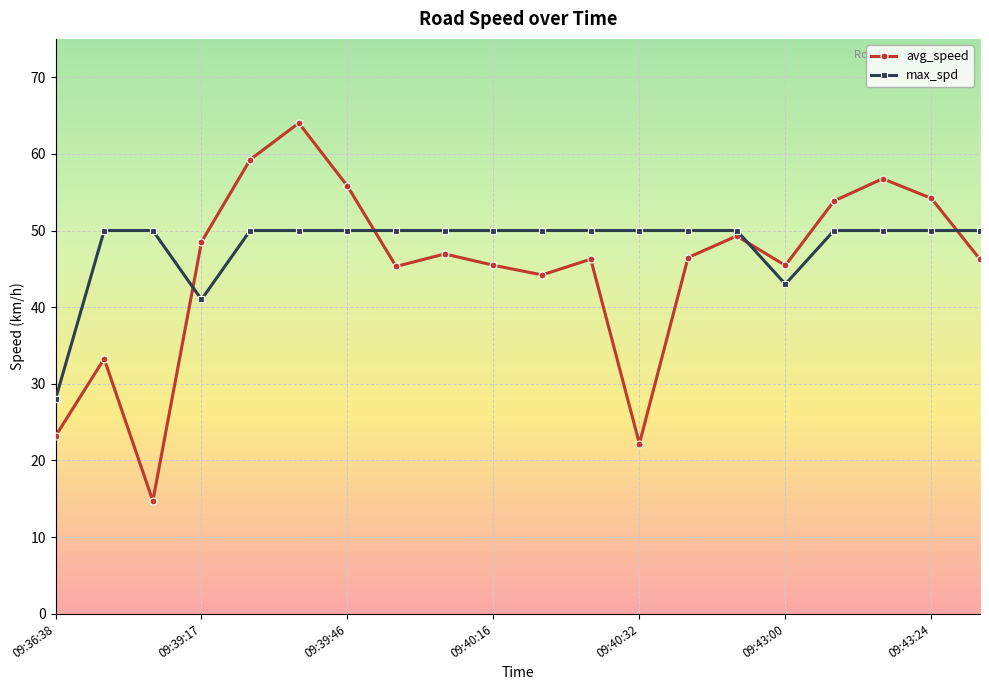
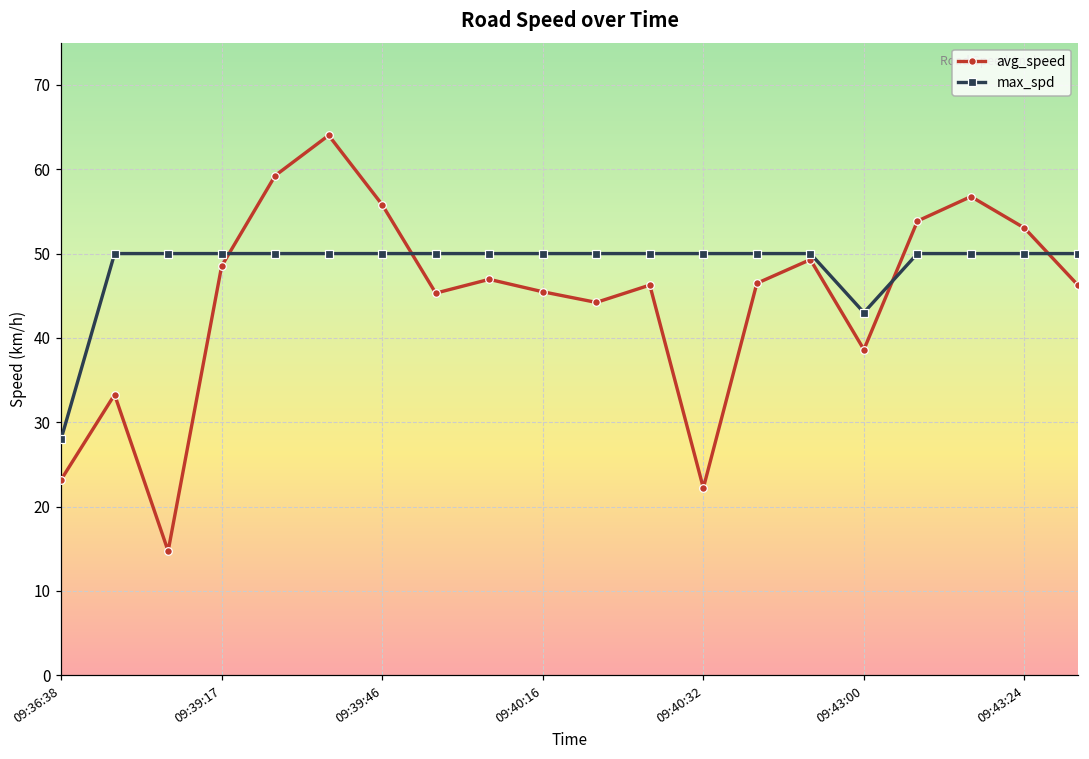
  {
    "avg_speed": {
      "09:36:38": 23,
      "09:39:17": 49,
      "09:39:46": 56,
      "09:40:16": 45,
      "09:40:32": 22,
-     "09:43:00": 45,
-     "09:43:24": 54
+     "09:43:00": 39,
+     "09:43:24": 53
    },
    "max_spd": {
      "09:36:38": 28,
-     "09:39:17": 41,
+     "09:39:17": 50,
      "09:39:46": 50,
      "09:40:16": 50,
      "09:40:32": 50,
      "09:43:00": 43,
      "09:43:24": 50
    }
  }
